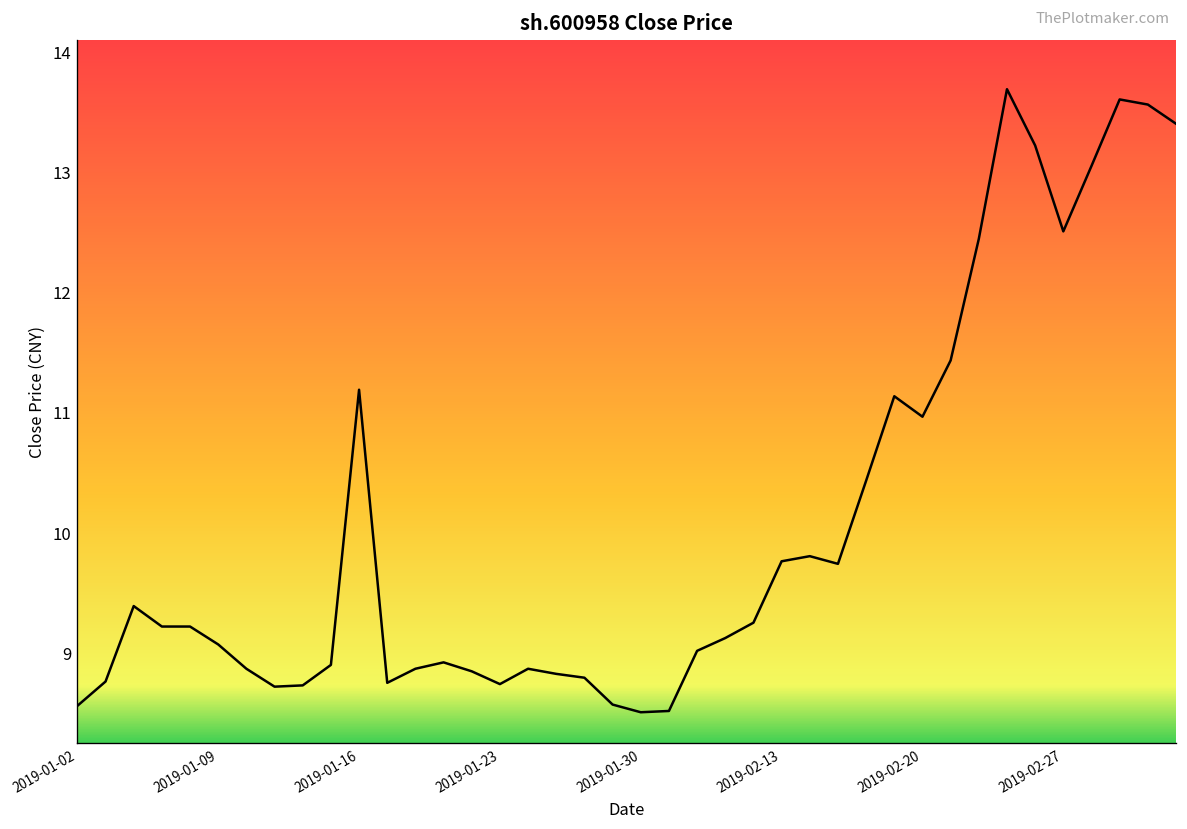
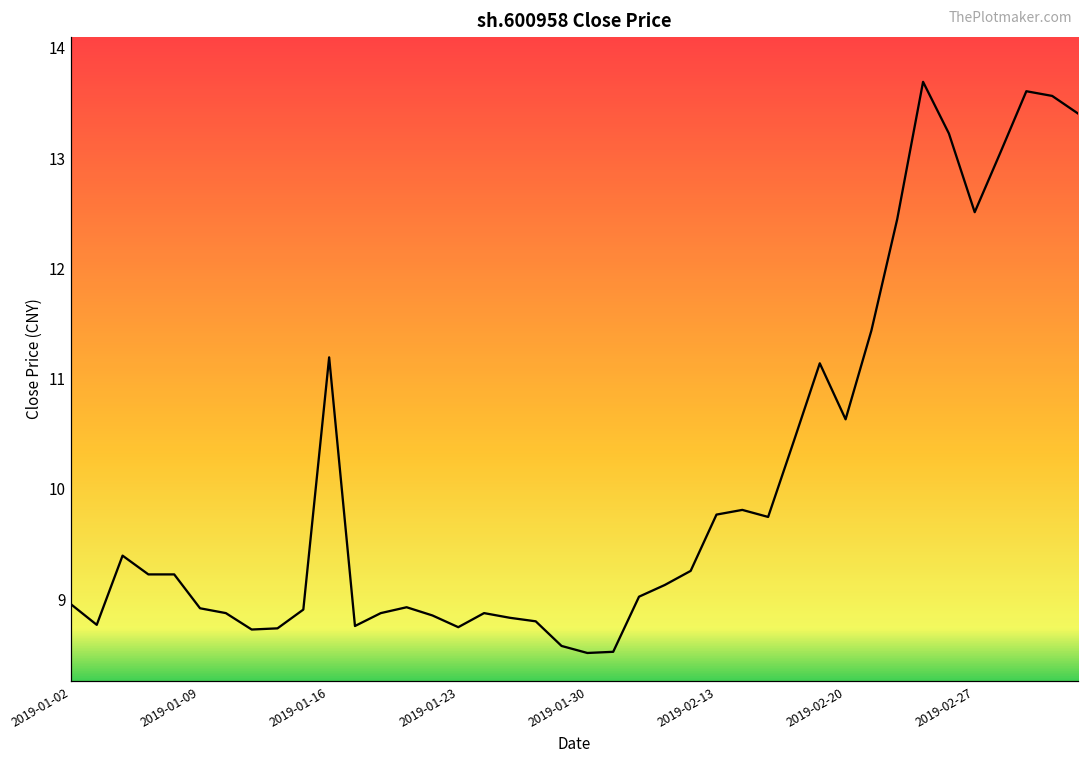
  {
-   "2019-01-02": 8.56,
-   "2019-01-09": 9.07,
+   "2019-01-02": 8.95,
+   "2019-01-09": 8.92,
    "2019-01-16": 11.19,
    "2019-01-23": 8.74,
    "2019-01-30": 8.51,
    "2019-02-13": 9.77,
-   "2019-02-20": 10.97,
+   "2019-02-20": 10.63,
    "2019-02-27": 12.51
  }
